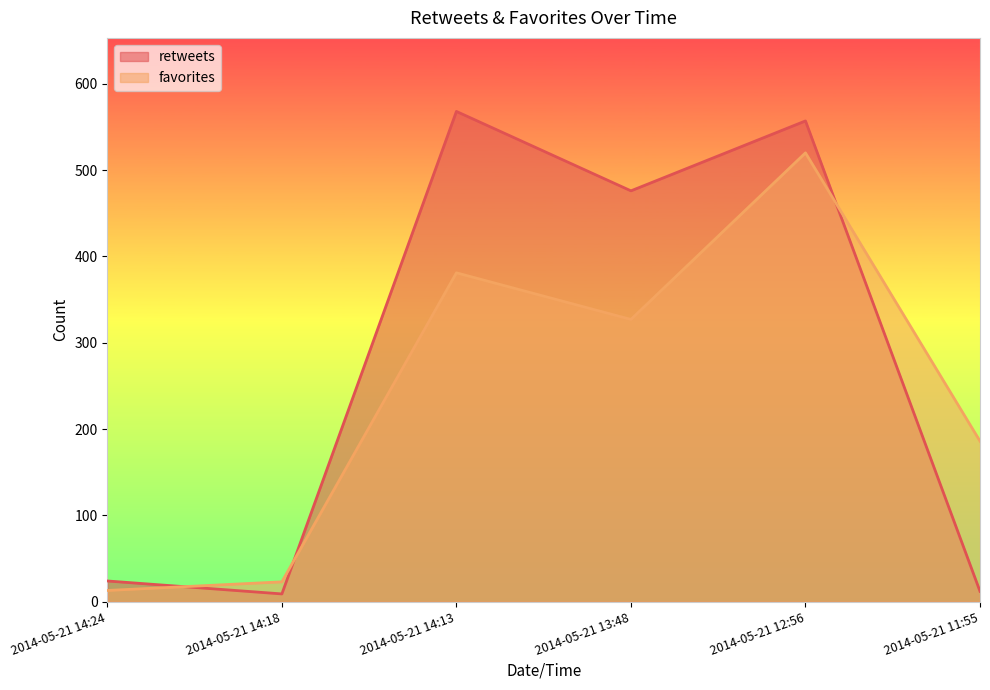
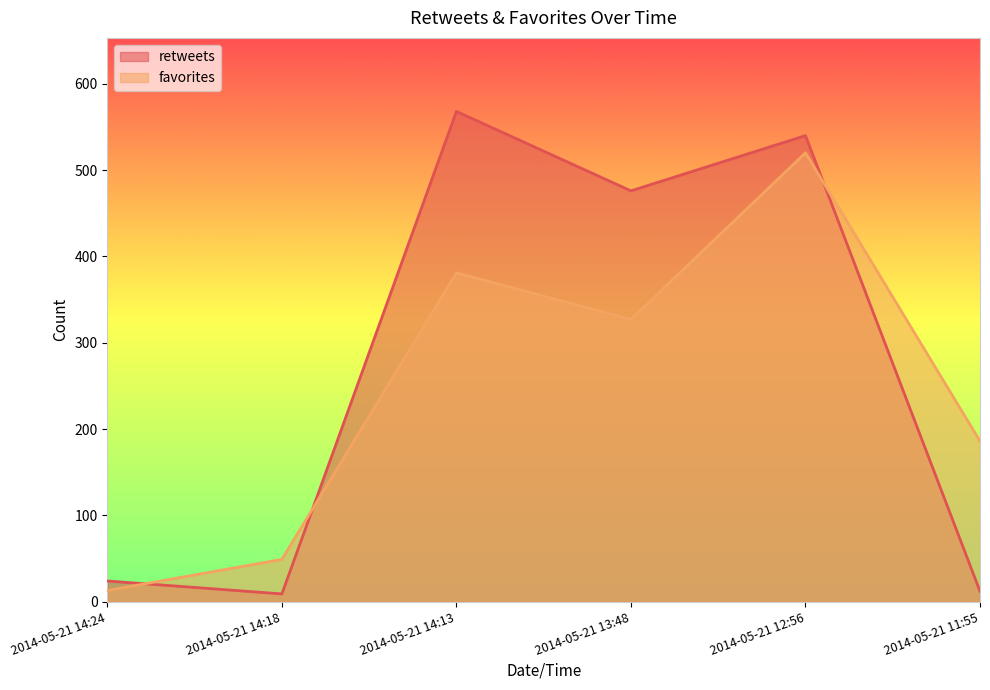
  {
    "retweets": {
      "2014-05-21 14:24": 20,
      "2014-05-21 14:18": 10,
      "2014-05-21 14:13": 570,
      "2014-05-21 13:48": 480,
-     "2014-05-21 12:56": 560,
+     "2014-05-21 12:56": 540,
      "2014-05-21 11:55": 10
    },
    "favorites": {
      "2014-05-21 14:24": 10,
-     "2014-05-21 14:18": 20,
+     "2014-05-21 14:18": 50,
      "2014-05-21 14:13": 380,
      "2014-05-21 13:48": 330,
      "2014-05-21 12:56": 520,
      "2014-05-21 11:55": 190
    }
  }
